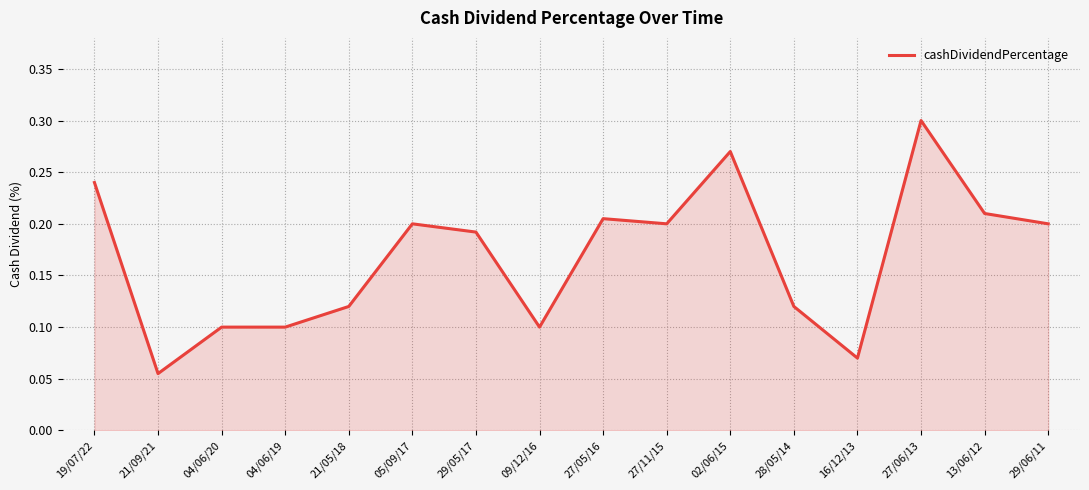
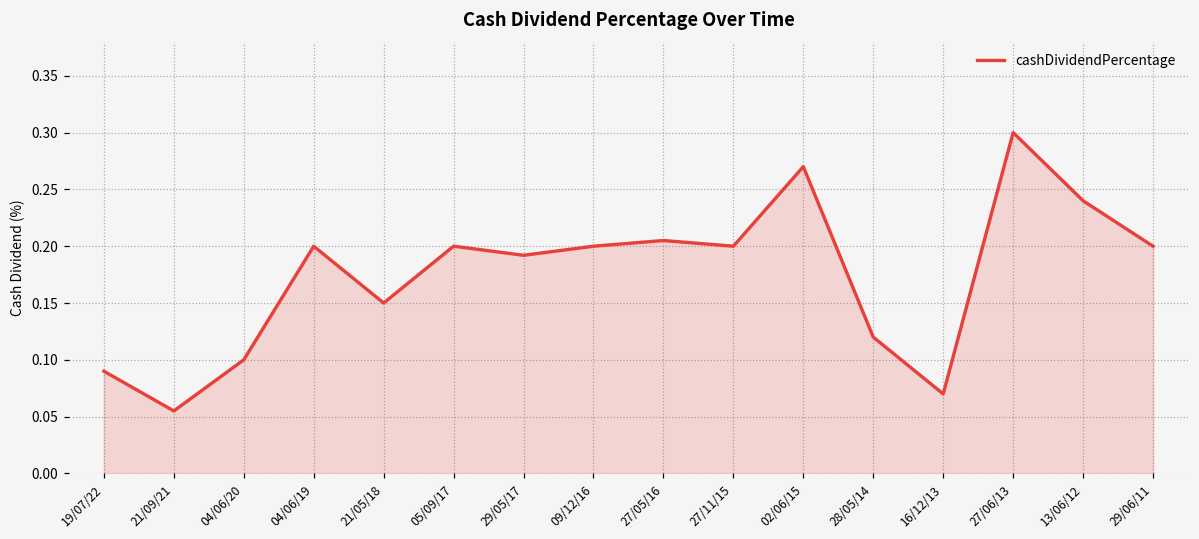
  {
-   "19/07/22": 0.24,
+   "19/07/22": 0.09,
    "21/09/21": 0.055,
    "04/06/20": 0.10,
-   "04/06/19": 0.1,
-   "21/05/18": 0.12,
+   "04/06/19": 0.2,
+   "21/05/18": 0.15,
    "05/09/17": 0.20,
    "29/05/17": 0.19,
-   "09/12/16": 0.1,
+   "09/12/16": 0.2,
    "27/05/16": 0.205,
    "27/11/15": 0.20,
    "02/06/15": 0.27,
    "28/05/14": 0.12,
    "16/12/13": 0.07,
    "27/06/13": 0.30,
-   "13/06/12": 0.21,
+   "13/06/12": 0.24,
    "29/06/11": 0.20
  }
